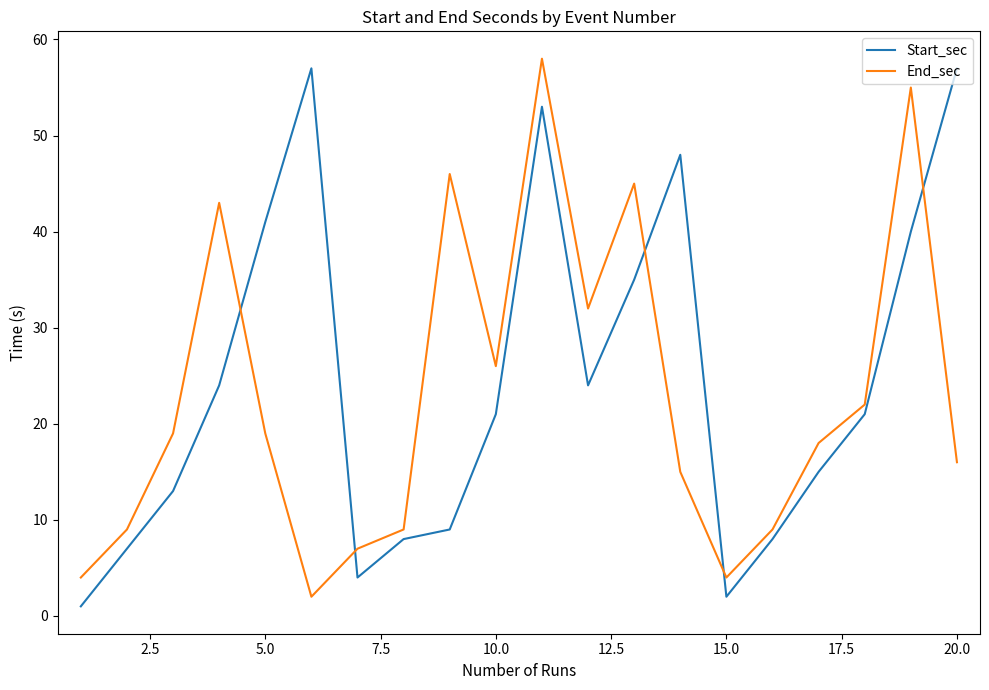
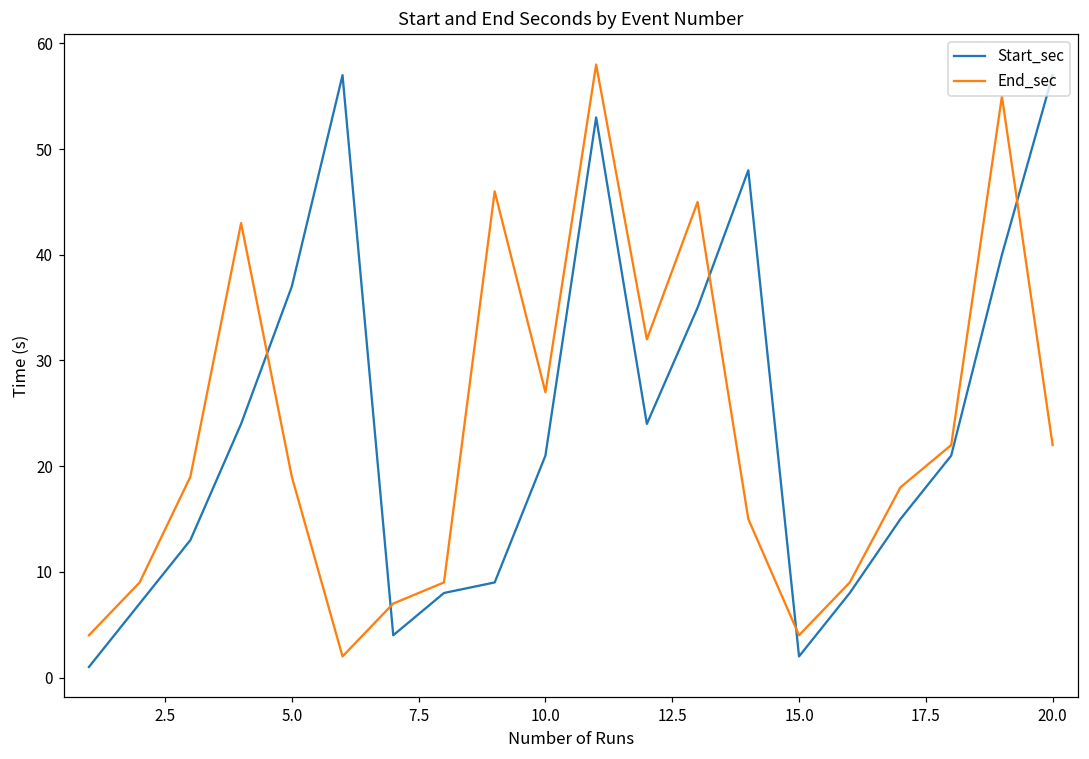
  {
    "Start_sec": {
-     "5.0": 41,
+     "5.0": 37,
      "10.0": 21,
      "15.0": 2
    },
    "End_sec": {
      "5.0": 19,
-     "10.0": 26,
+     "10.0": 27,
      "15.0": 4,
-     "20.0": 16
+     "20.0": 22
    }
  }
